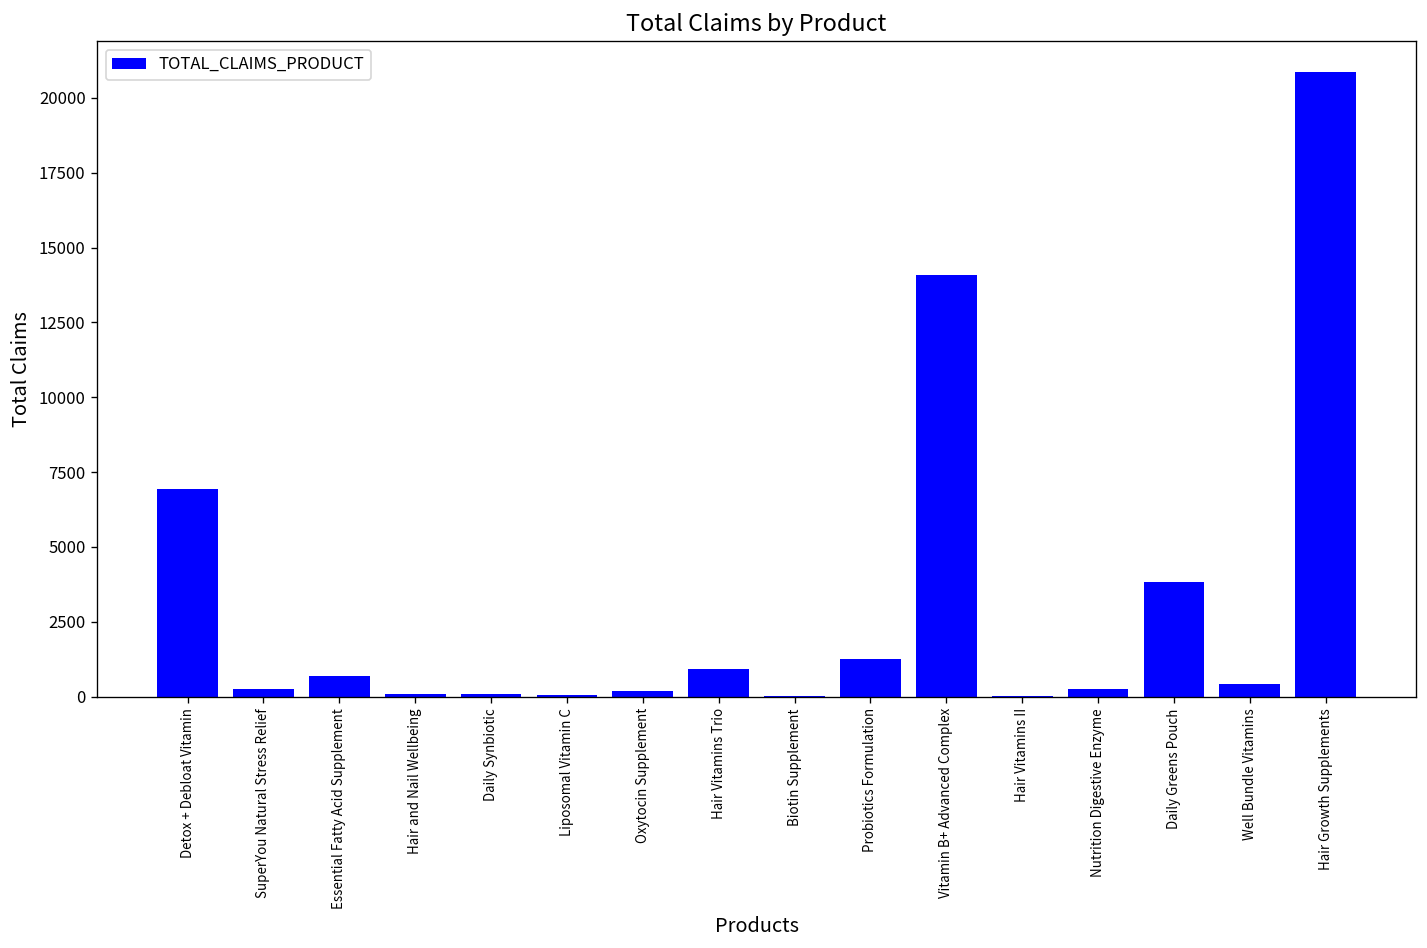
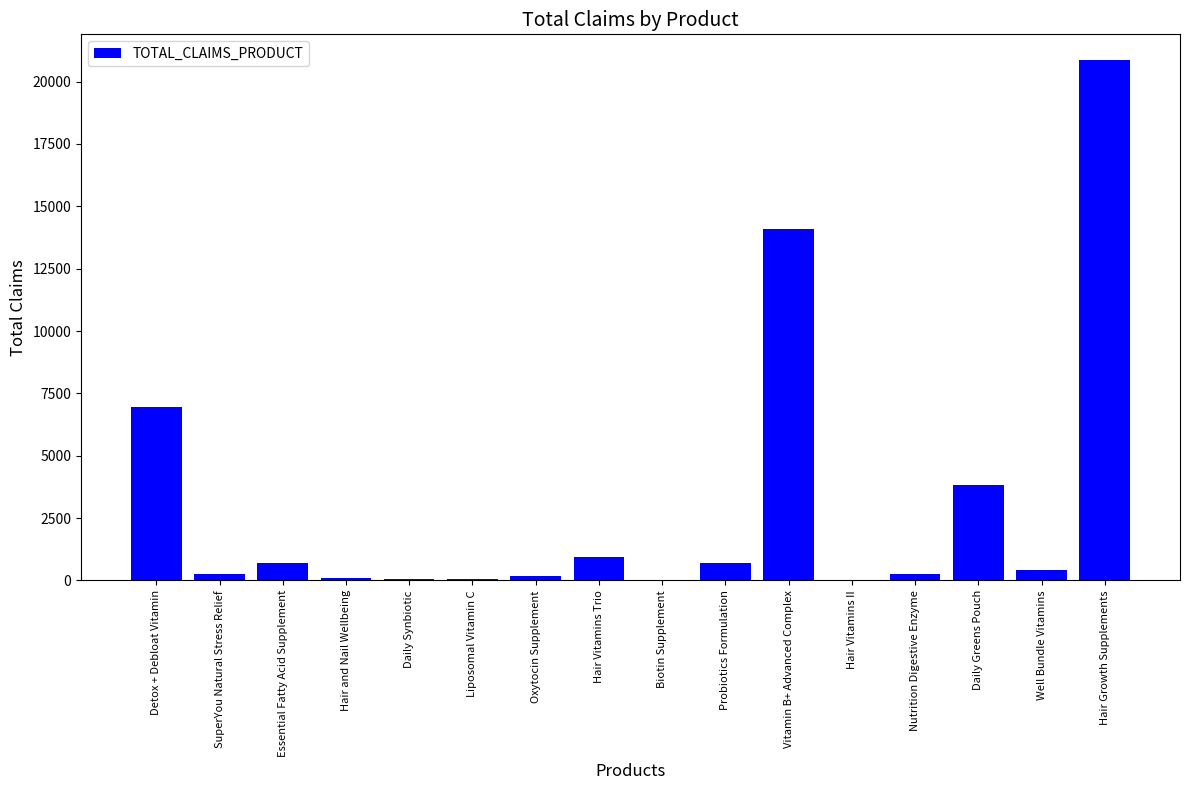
  {
    "Detox + Debloat Vitamin": 6900,
    "SuperYou Natural Stress Relief": 200,
    "Essential Fatty Acid Supplement": 700,
    "Oxytocin Supplement": 200,
    "Hair Vitamins Trio": 900,
-   "Probiotics Formulation": 1300,
+   "Probiotics Formulation": 700,
    "Vitamin B+ Advanced Complex": 14100,
    "Nutrition Digestive Enzyme": 300,
    "Daily Greens Pouch": 3800,
    "Well Bundle Vitamins": 400,
    "Hair Growth Supplements": 20900
  }
